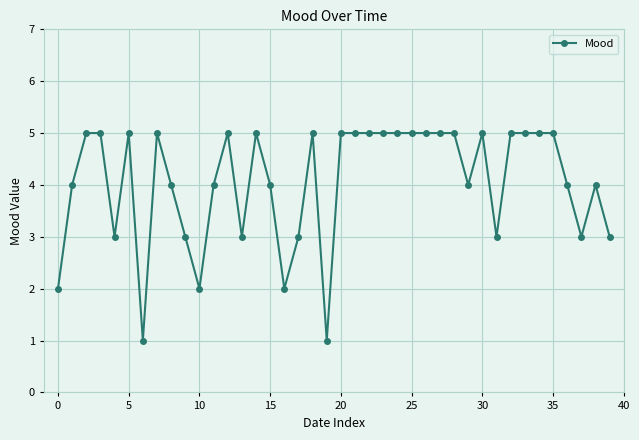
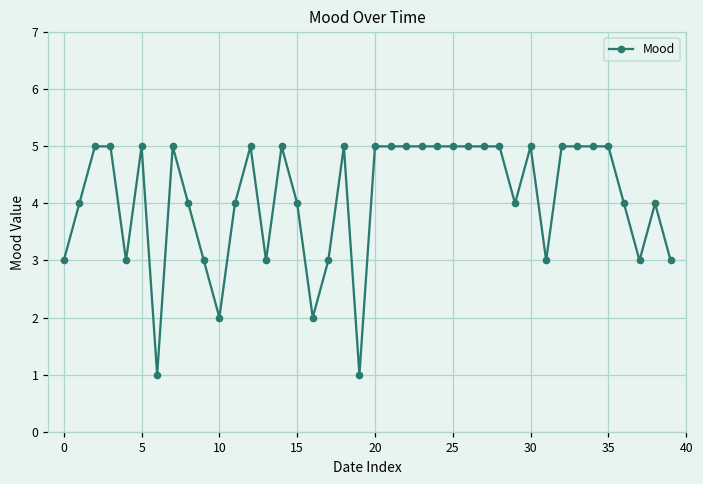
  {
-   "0": 2,
+   "0": 3,
    "5": 5,
    "10": 2,
    "15": 4,
    "20": 5,
    "25": 5,
    "30": 5,
    "35": 5
  }
